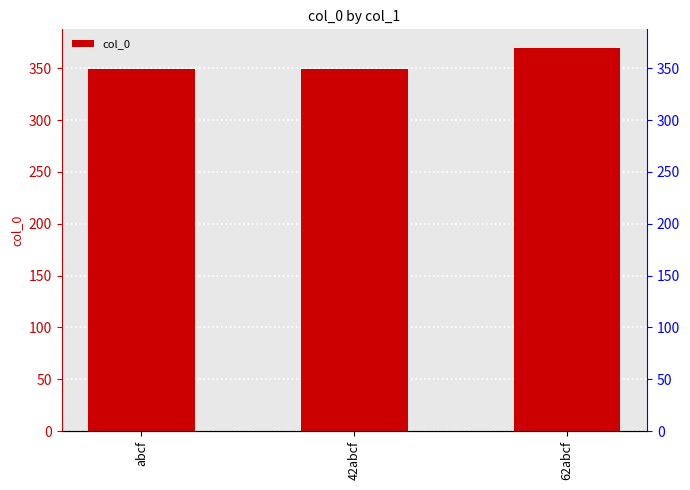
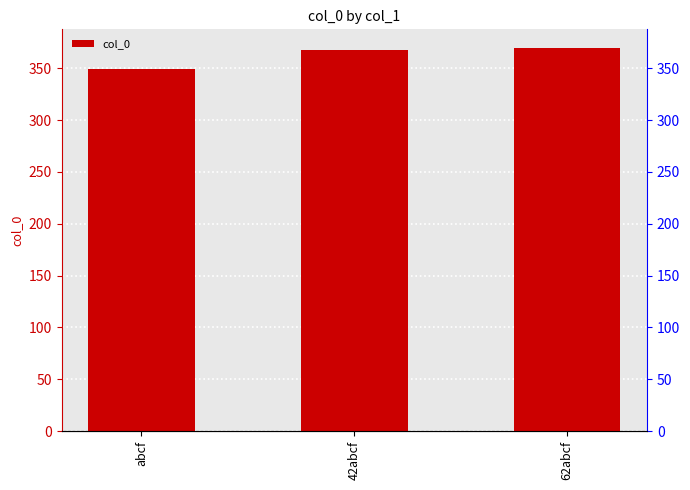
  {
    "abcf": 349,
-   "42abcf": 349,
+   "42abcf": 368,
    "62abcf": 369
  }
